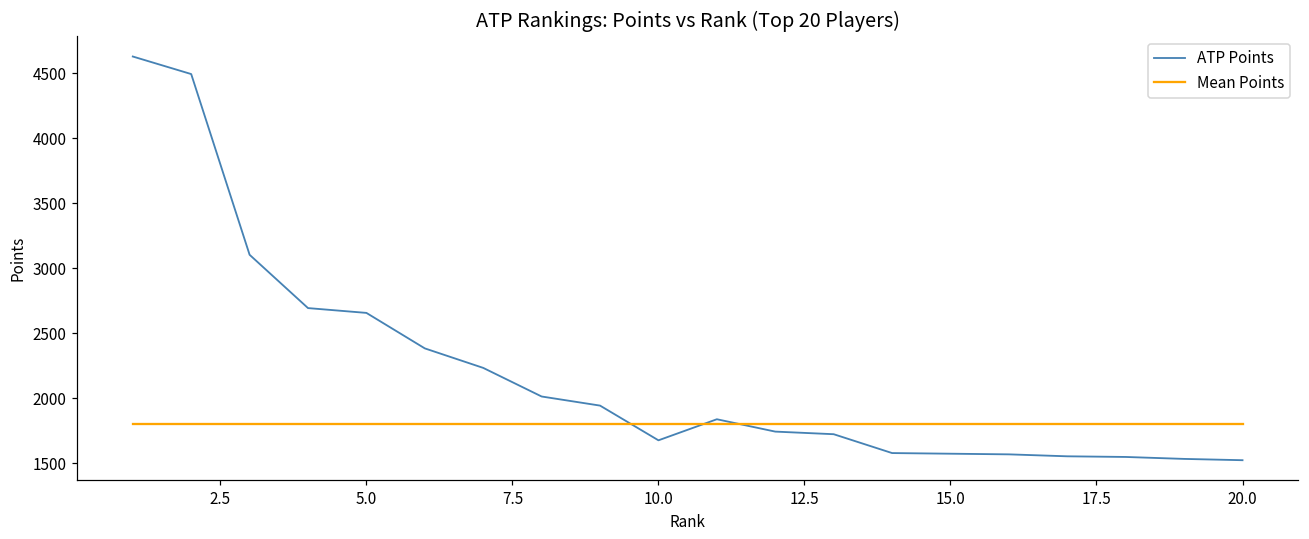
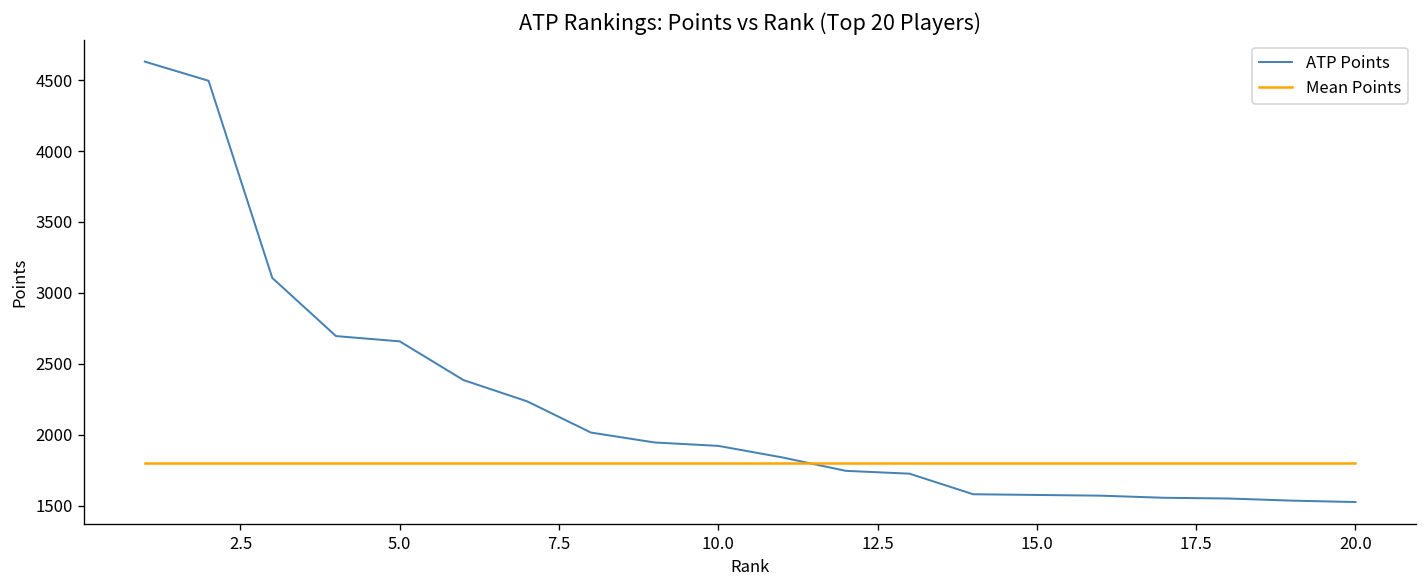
  {
    "ATP Points": {
      "5.0": 2660,
-     "10.0": 1680,
+     "10.0": 1920,
      "15.0": 1580,
      "20.0": 1530
    },
    "Mean Points": {
      "20.0": 1800
    }
  }
